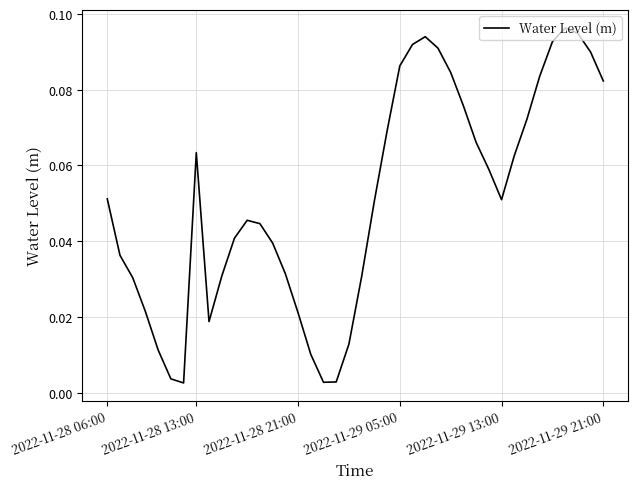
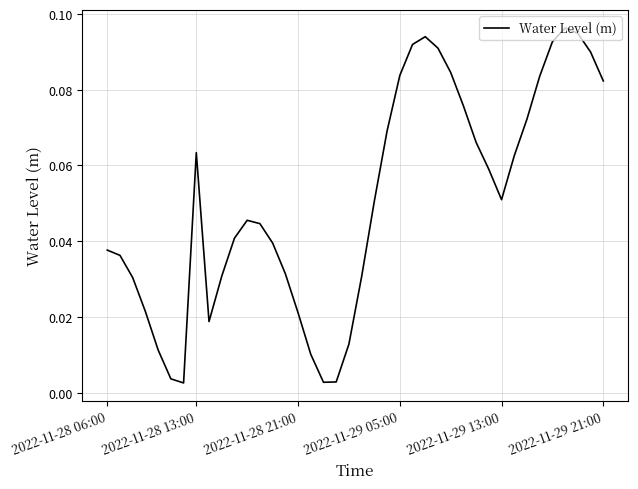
  {
-   "2022-11-28 06:00": 0.051,
+   "2022-11-28 06:00": 0.038,
    "2022-11-28 13:00": 0.063,
    "2022-11-28 21:00": 0.021,
-   "2022-11-29 05:00": 0.086,
+   "2022-11-29 05:00": 0.084,
    "2022-11-29 13:00": 0.051,
    "2022-11-29 21:00": 0.082
  }
